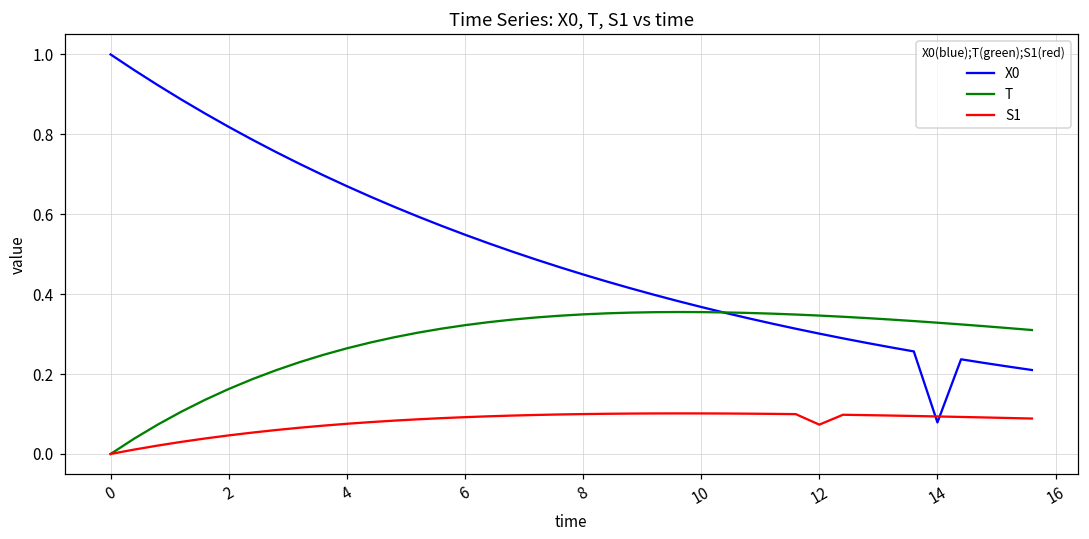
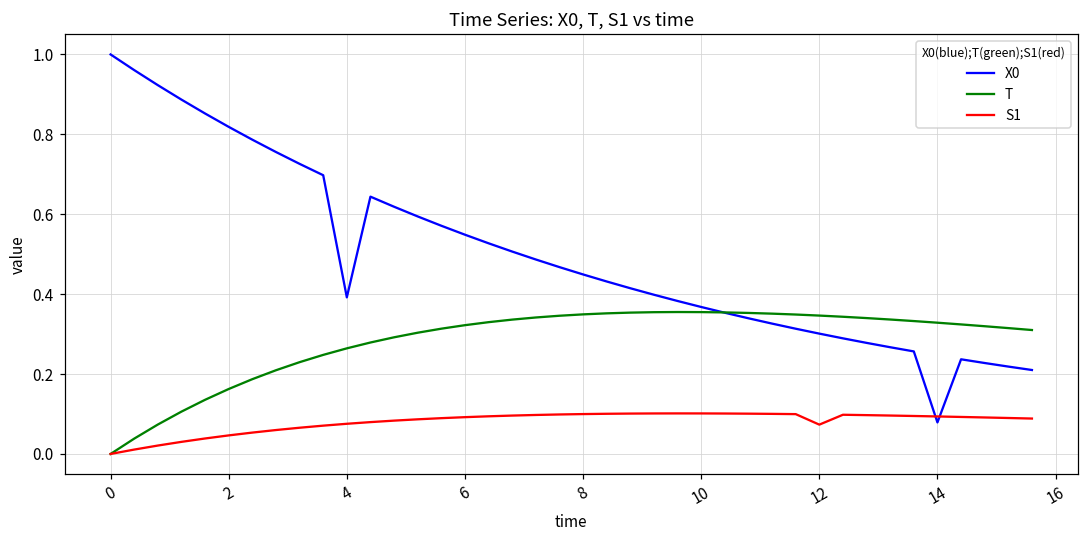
  {
    "X0": {
      "0": 1.00,
      "2": 0.82,
-     "4": 0.67,
+     "4": 0.39,
      "6": 0.55,
      "8": 0.45,
      "10": 0.37,
      "12": 0.30,
      "14": 0.08
    },
    "T": {
      "2": 0.16,
      "4": 0.26,
      "6": 0.32,
      "8": 0.35,
      "10": 0.36,
      "12": 0.35,
      "14": 0.33
    },
    "S1": {
      "2": 0.05,
      "4": 0.08,
      "6": 0.09,
      "8": 0.10,
      "10": 0.10,
      "12": 0.07,
      "14": 0.09
    }
  }
